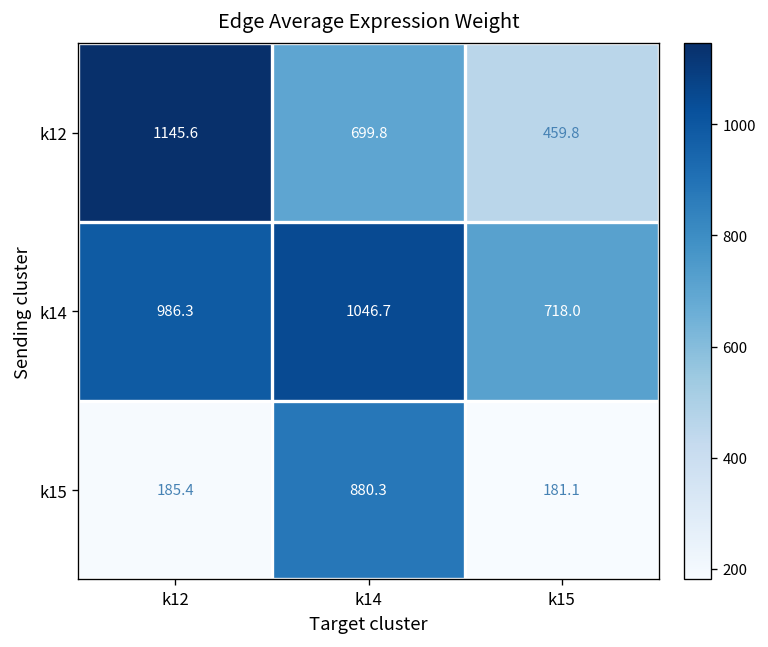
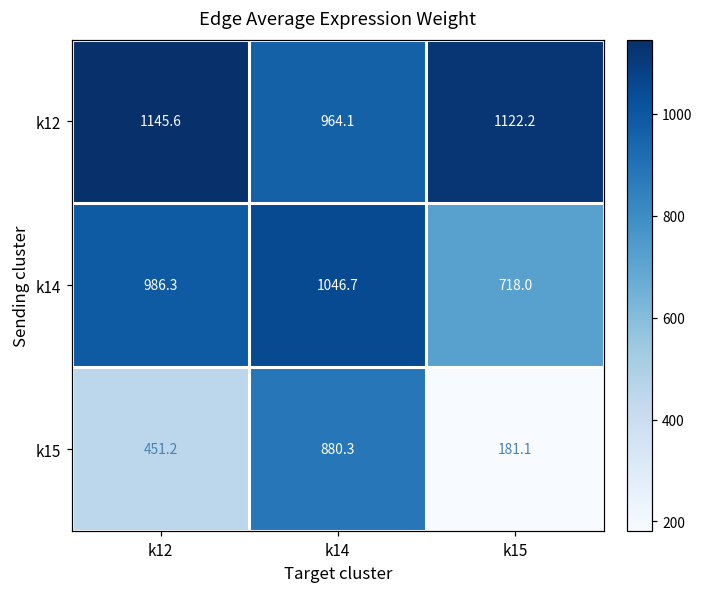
  {
    "k12": {
      "k12": 1145.6,
-     "k14": 699.8,
-     "k15": 459.8
+     "k14": 964.1,
+     "k15": 1122.2
    },
    "k14": {
      "k12": 986.3,
      "k14": 1046.7,
      "k15": 718.0
    },
    "k15": {
-     "k12": 185.4,
+     "k12": 451.2,
      "k14": 880.3,
      "k15": 181.1
    }
  }
